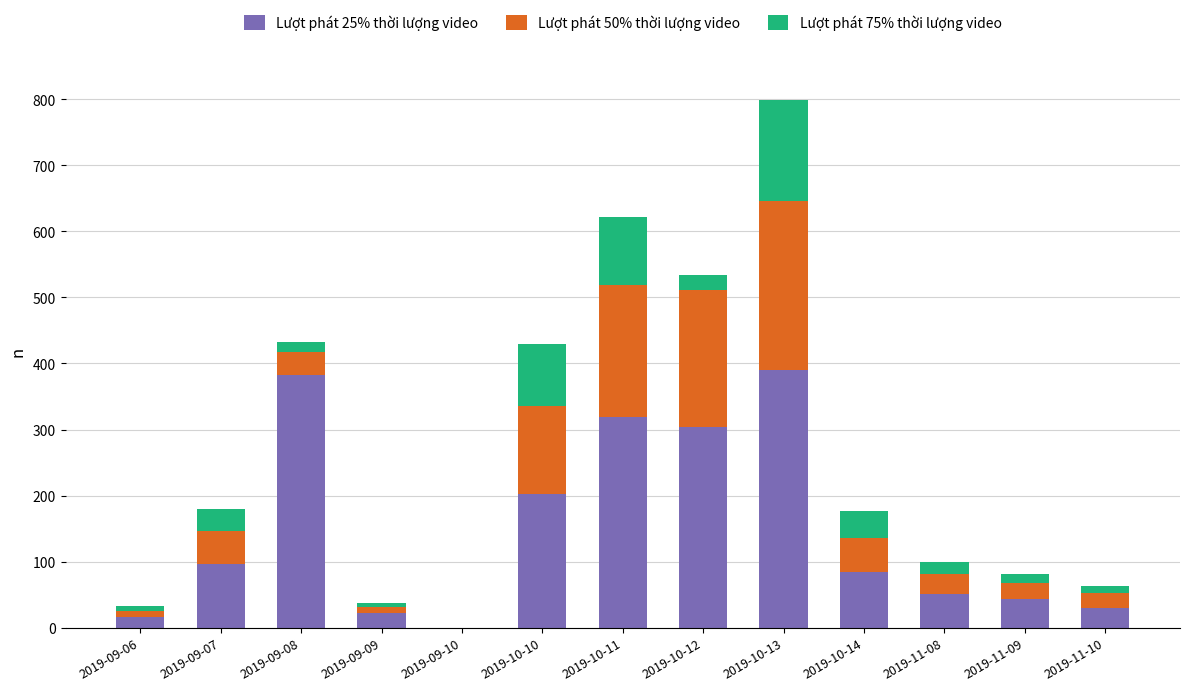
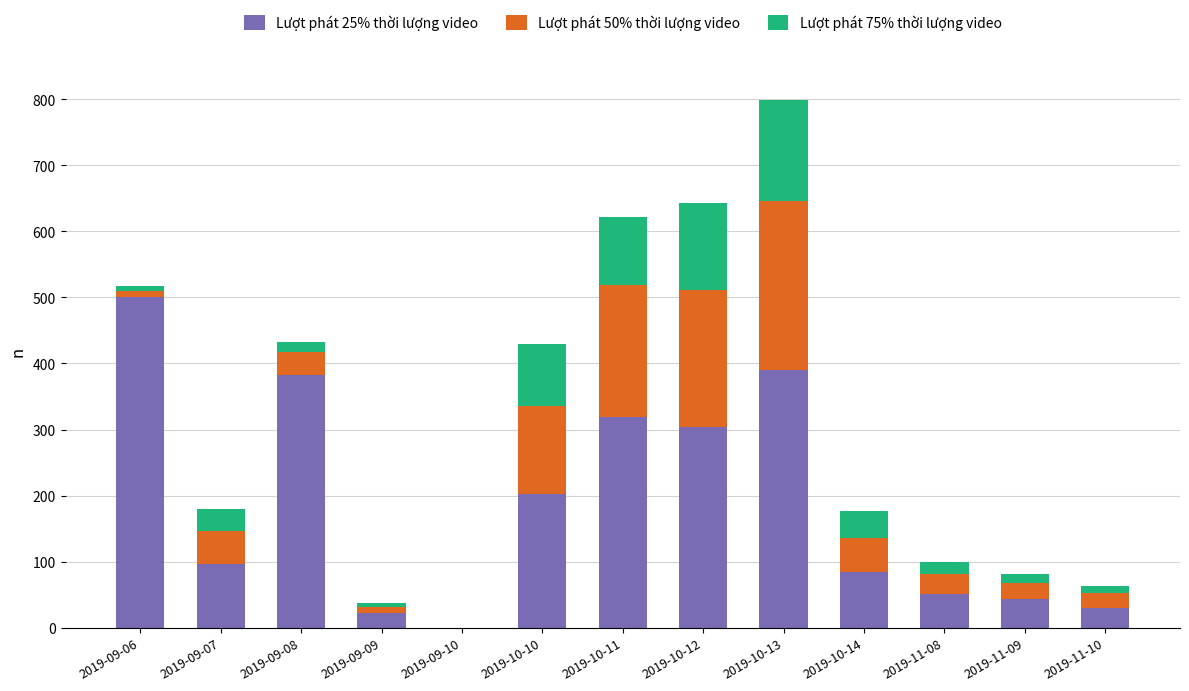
  {
    "Lượt phát 25% thời lượng video": {
-     "2019-09-06": 20,
+     "2019-09-06": 500,
      "2019-09-07": 100,
      "2019-09-08": 380,
      "2019-09-09": 20,
      "2019-09-10": 0,
      "2019-10-10": 200,
      "2019-10-11": 320,
      "2019-10-12": 300,
      "2019-10-13": 390,
      "2019-10-14": 90,
      "2019-11-08": 50,
      "2019-11-09": 40,
      "2019-11-10": 30
    },
    "Lượt phát 50% thời lượng video": {
      "2019-09-06": 10,
      "2019-09-07": 50,
      "2019-09-08": 40,
      "2019-09-09": 10,
      "2019-09-10": 0,
      "2019-10-10": 130,
      "2019-10-11": 200,
      "2019-10-12": 210,
      "2019-10-13": 260,
      "2019-10-14": 50,
      "2019-11-08": 30,
      "2019-11-09": 20,
      "2019-11-10": 20
    },
    "Lượt phát 75% thời lượng video": {
      "2019-09-06": 10,
      "2019-09-07": 30,
      "2019-09-08": 20,
      "2019-09-09": 10,
      "2019-09-10": 0,
      "2019-10-10": 90,
      "2019-10-11": 100,
-     "2019-10-12": 20,
+     "2019-10-12": 130,
      "2019-10-13": 150,
      "2019-10-14": 40,
      "2019-11-08": 20,
      "2019-11-09": 20,
      "2019-11-10": 10
    }
  }
